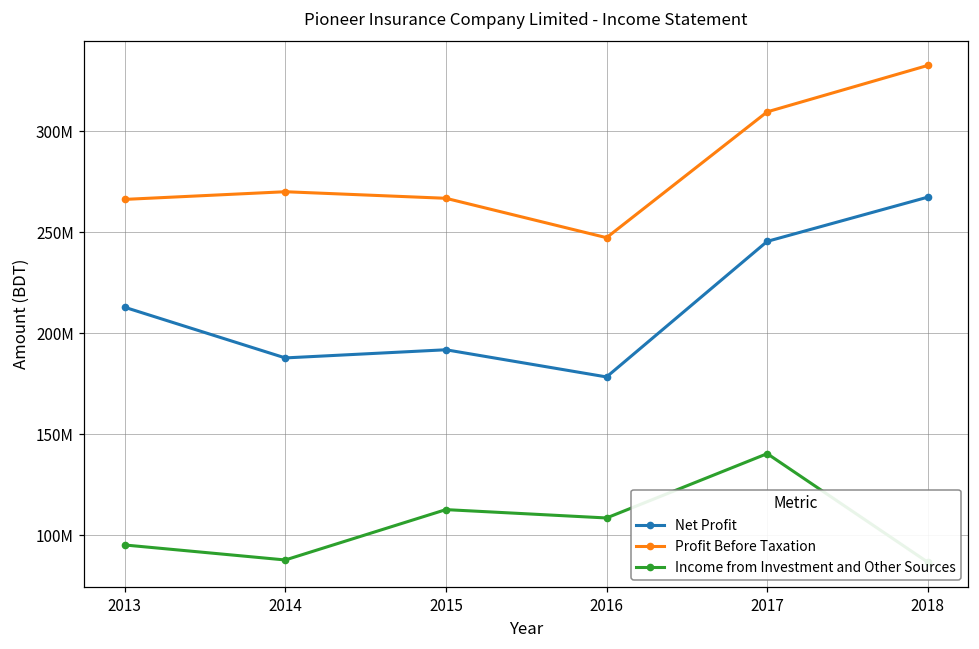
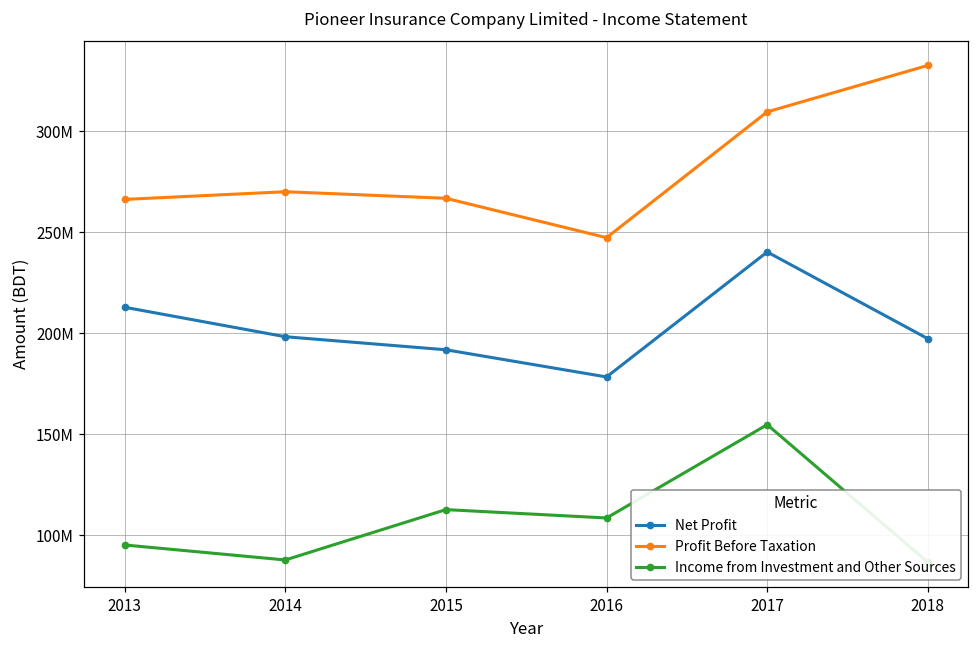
  {
    "Net Profit": {
      "2013": 213000000,
-     "2014": 188000000,
+     "2014": 198000000,
      "2015": 192000000,
      "2016": 178000000,
-     "2017": 245000000,
-     "2018": 267000000
+     "2017": 240000000,
+     "2018": 197000000
    },
    "Profit Before Taxation": {
      "2013": 266000000,
      "2014": 270000000,
      "2015": 267000000,
      "2016": 247000000,
      "2017": 310000000,
      "2018": 333000000
    },
    "Income from Investment and Other Sources": {
      "2013": 95000000,
      "2014": 88000000,
      "2015": 113000000,
      "2016": 108000000,
-     "2017": 140000000
+     "2017": 155000000
    }
  }
